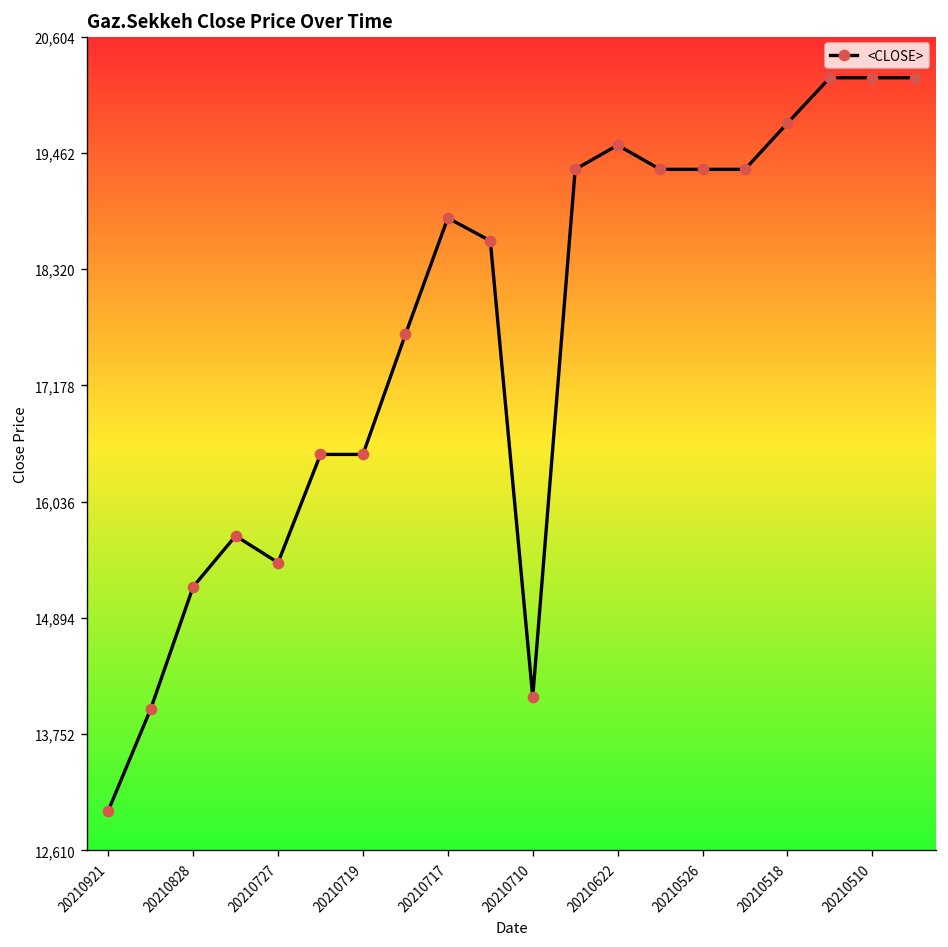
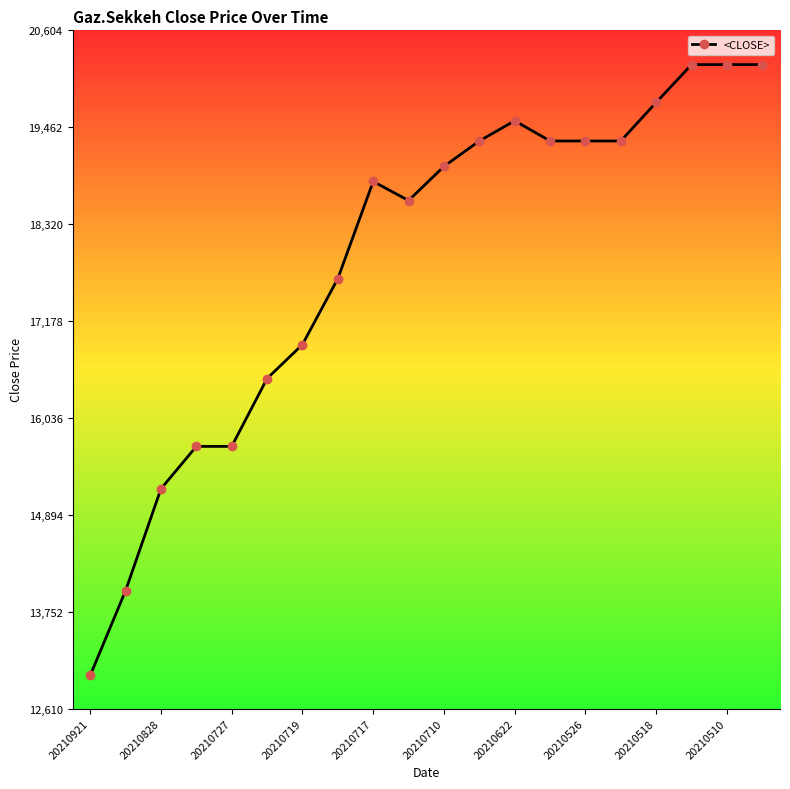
  {
    "20210921": "13,000",
    "20210828": "15,200",
-   "20210727": "15,400",
-   "20210719": "16,500",
+   "20210727": "15,700",
+   "20210719": "16,900",
    "20210717": "18,800",
-   "20210710": "14,100",
+   "20210710": "19,000",
    "20210622": "19,500",
    "20210526": "19,300",
    "20210518": "19,800",
    "20210510": "20,200"
  }
